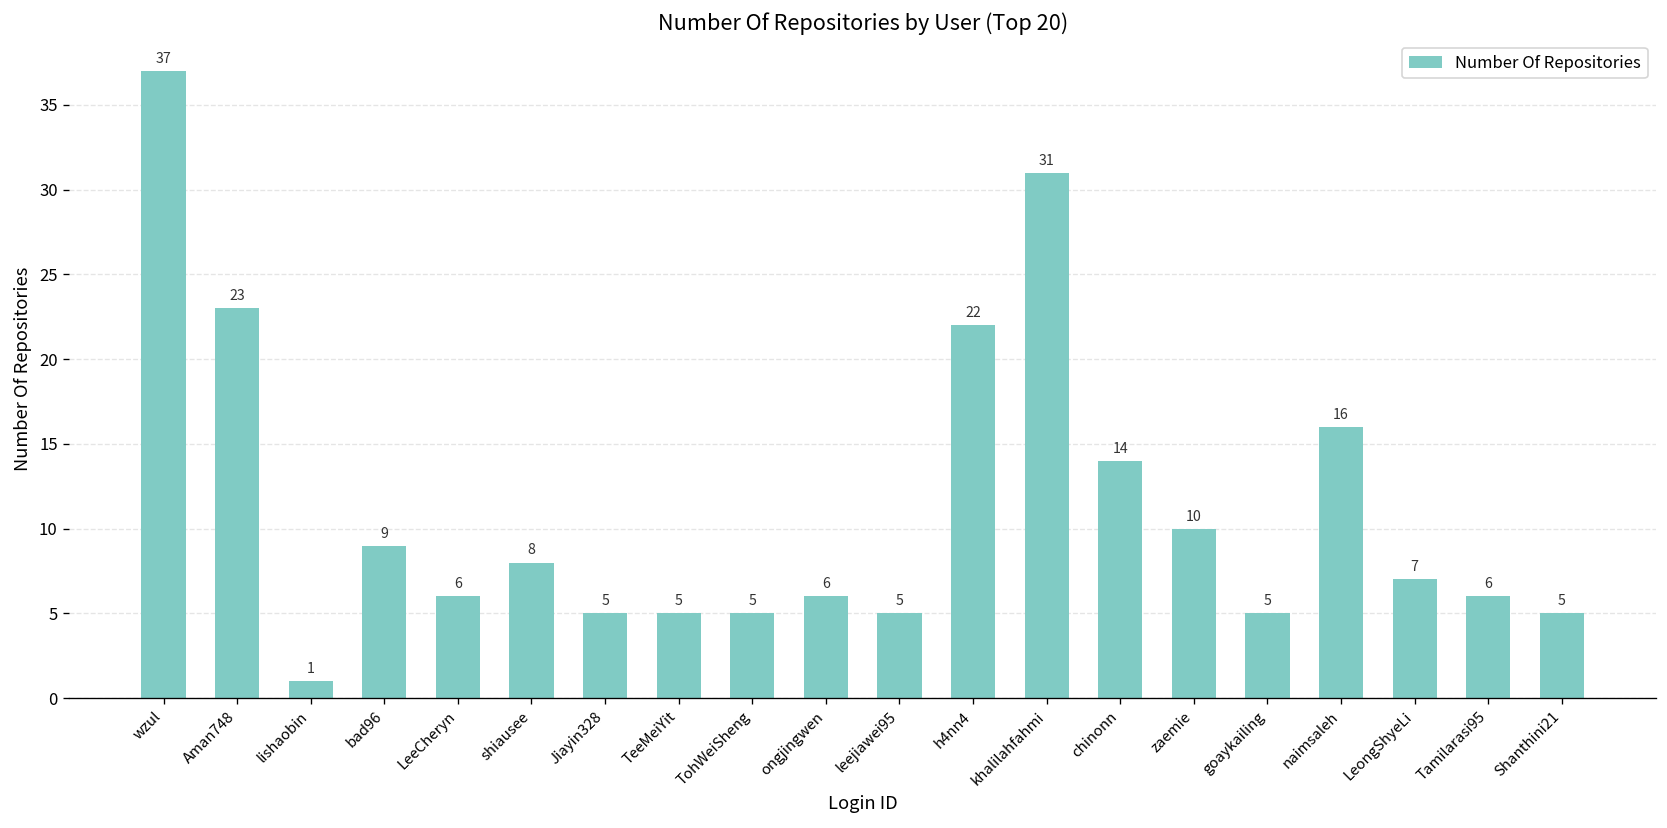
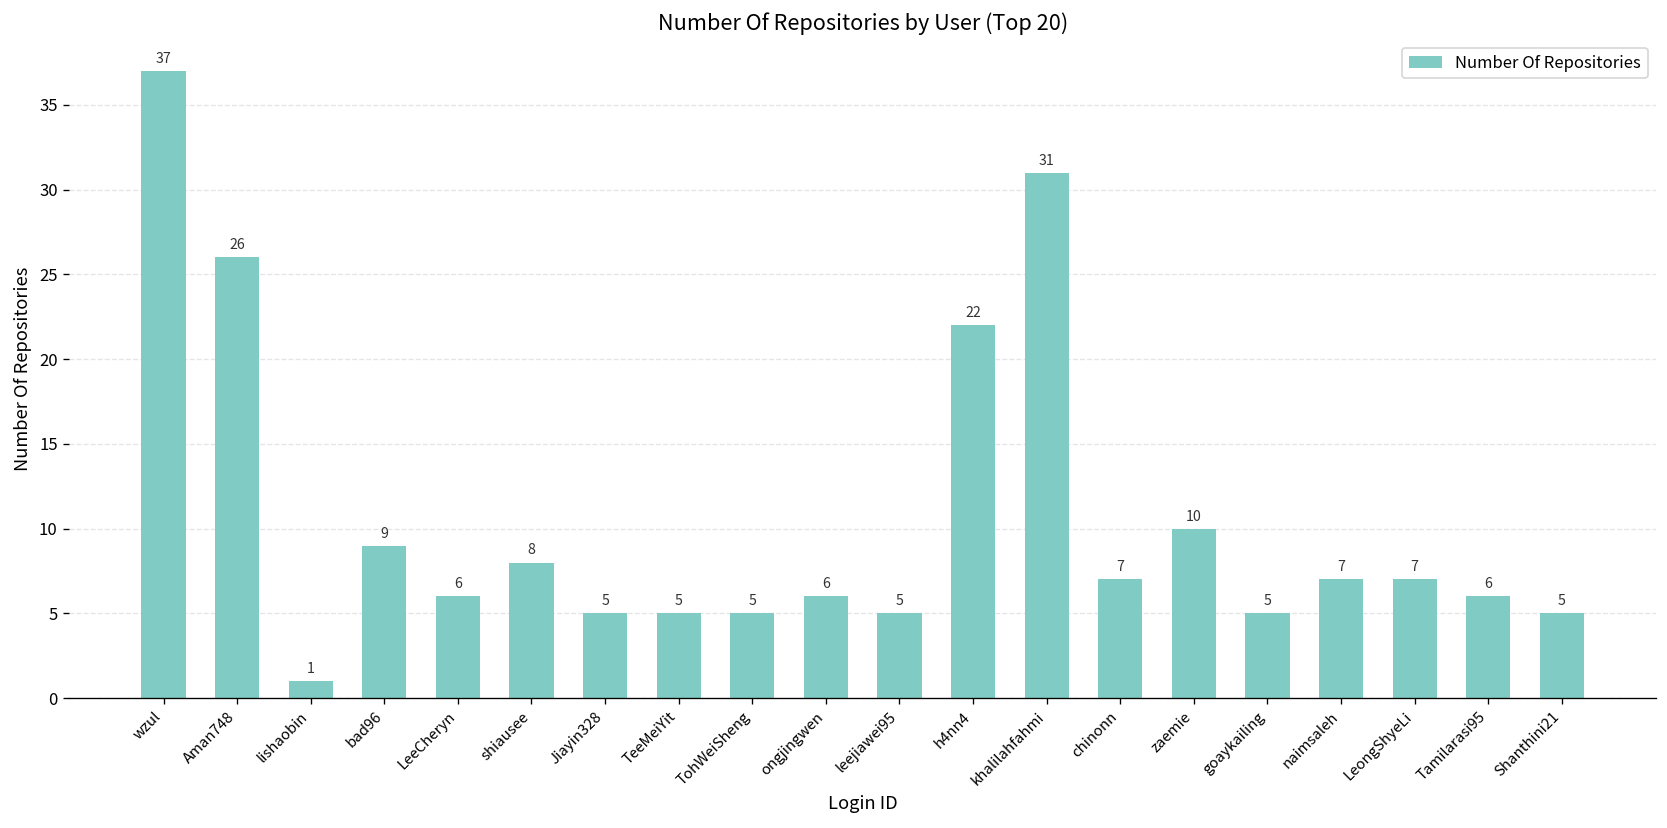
  {
    "wzul": 37,
-   "Aman748": 23,
+   "Aman748": 26,
    "lishaobin": 1,
    "bad96": 9,
    "LeeCheryn": 6,
    "shiausee": 8,
    "Jiayin328": 5,
    "TeeMeiYit": 5,
    "TohWeiSheng": 5,
    "ongjingwen": 6,
    "leejiawei95": 5,
    "h4nn4": 22,
    "khalilahfahmi": 31,
-   "chinonn": 14,
+   "chinonn": 7,
    "zaemie": 10,
    "goaykailing": 5,
-   "naimsaleh": 16,
+   "naimsaleh": 7,
    "LeongShyeLi": 7,
    "Tamilarasi95": 6,
    "Shanthini21": 5
  }
